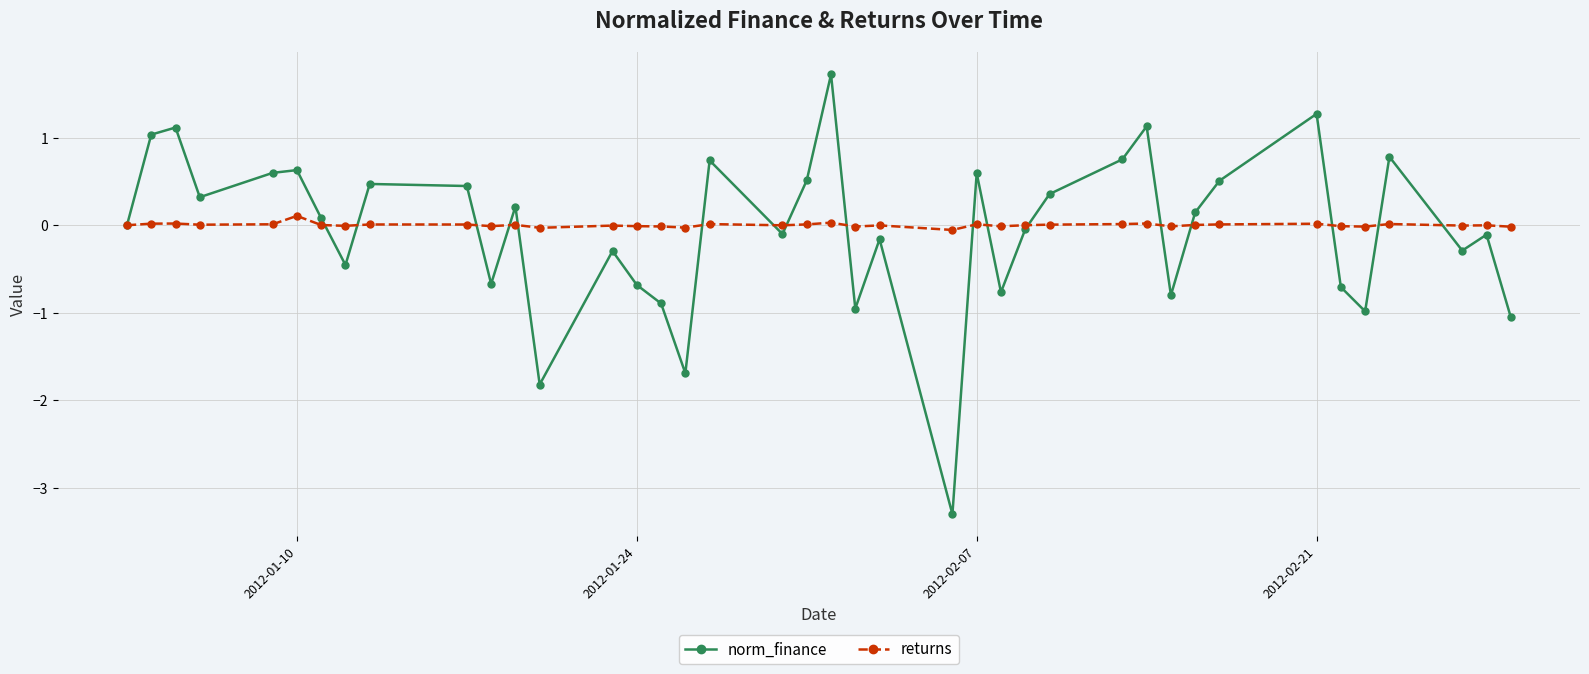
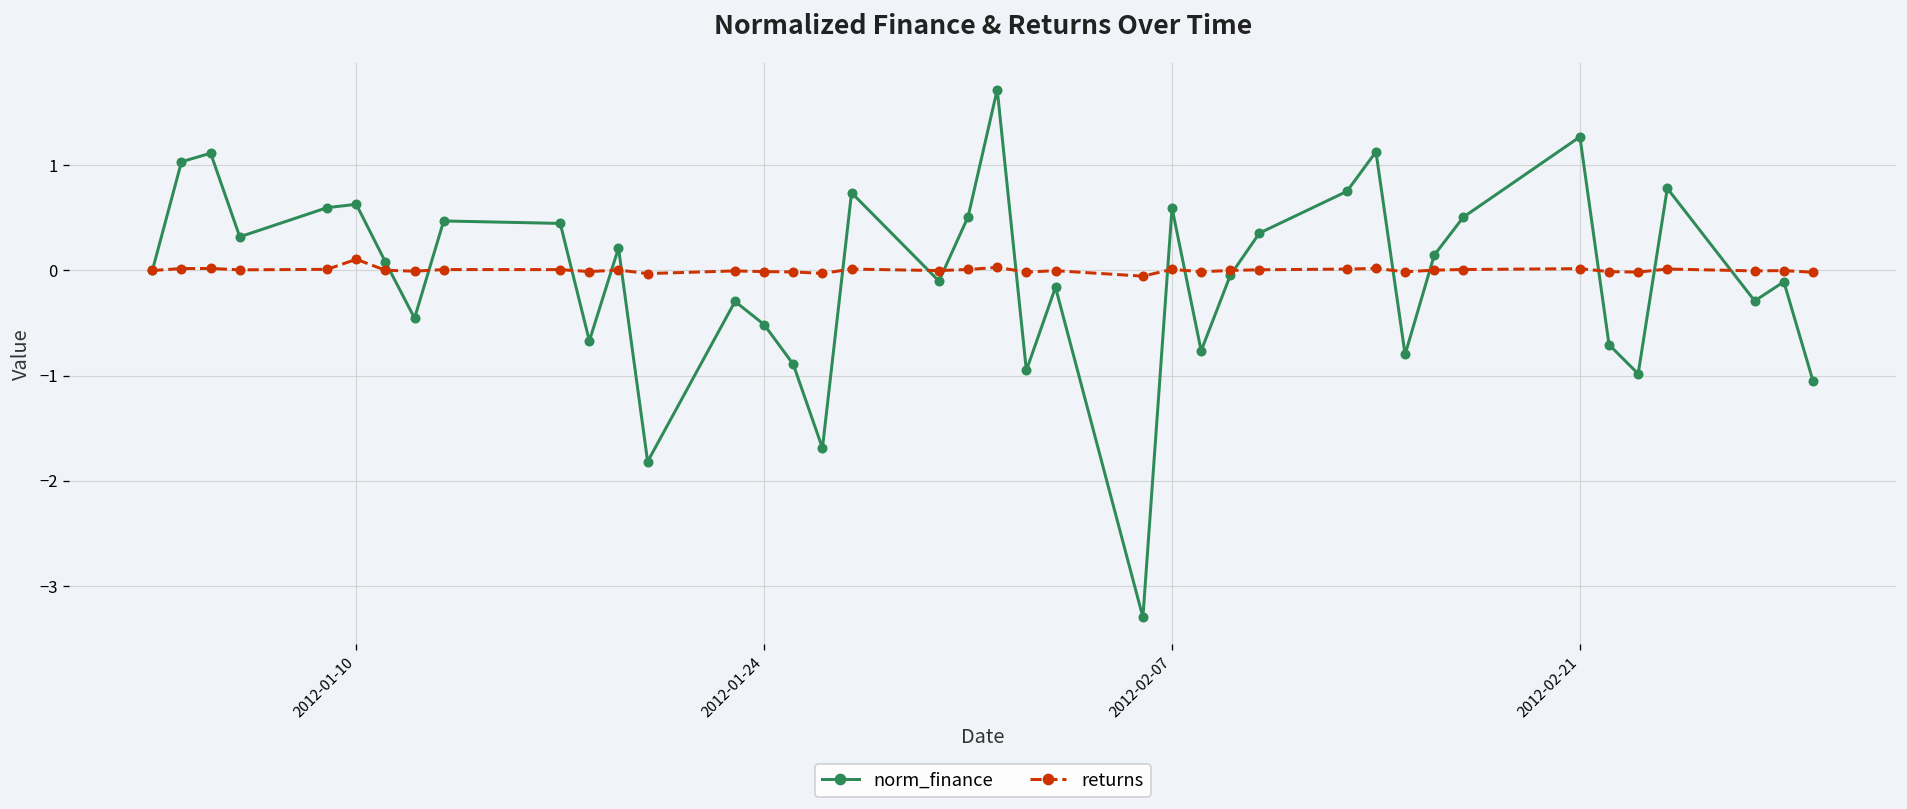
  {
    "norm_finance": {
      "2012-01-10": 0.6,
-     "2012-01-24": -0.7,
+     "2012-01-24": -0.5,
      "2012-02-07": 0.6,
      "2012-02-21": 1.3
    },
    "returns": {
      "2012-01-10": 0.1,
      "2012-01-24": 0.0,
      "2012-02-07": 0.0,
      "2012-02-21": 0.0
    }
  }
